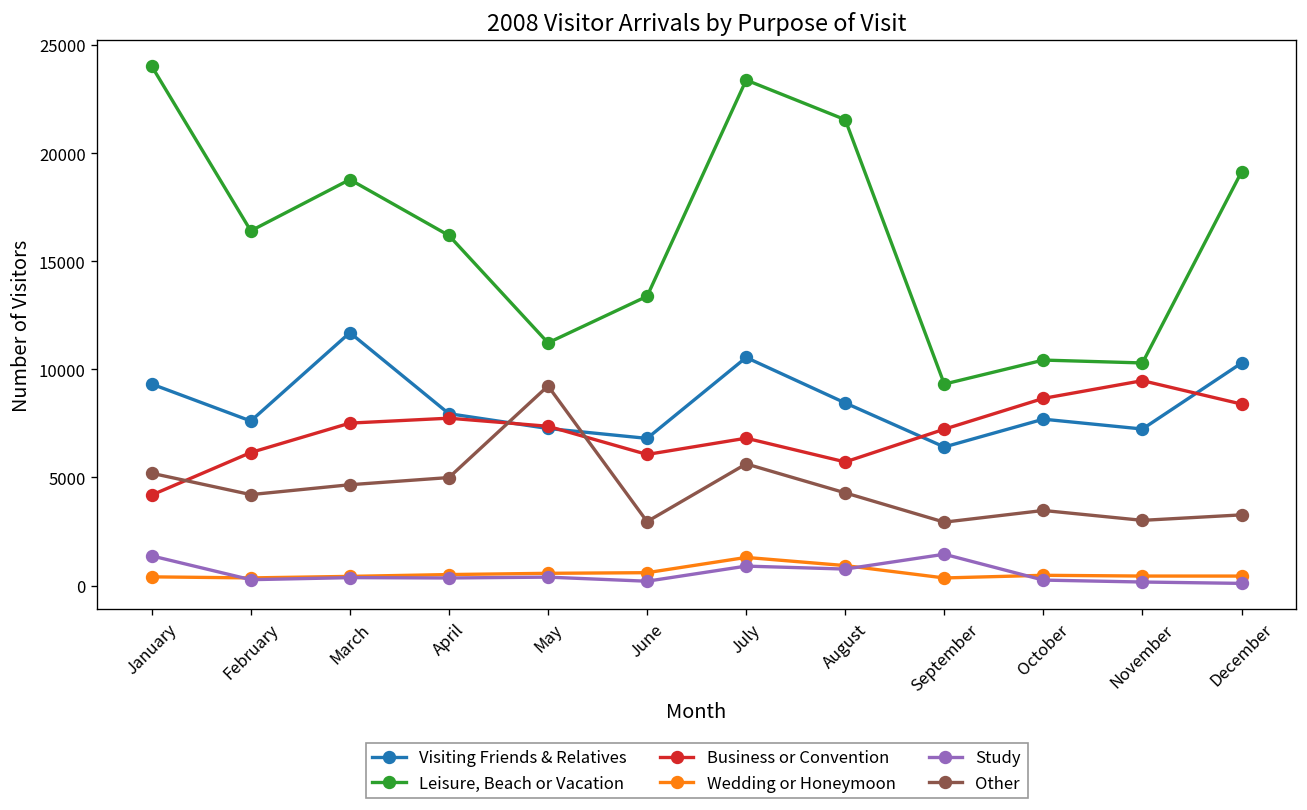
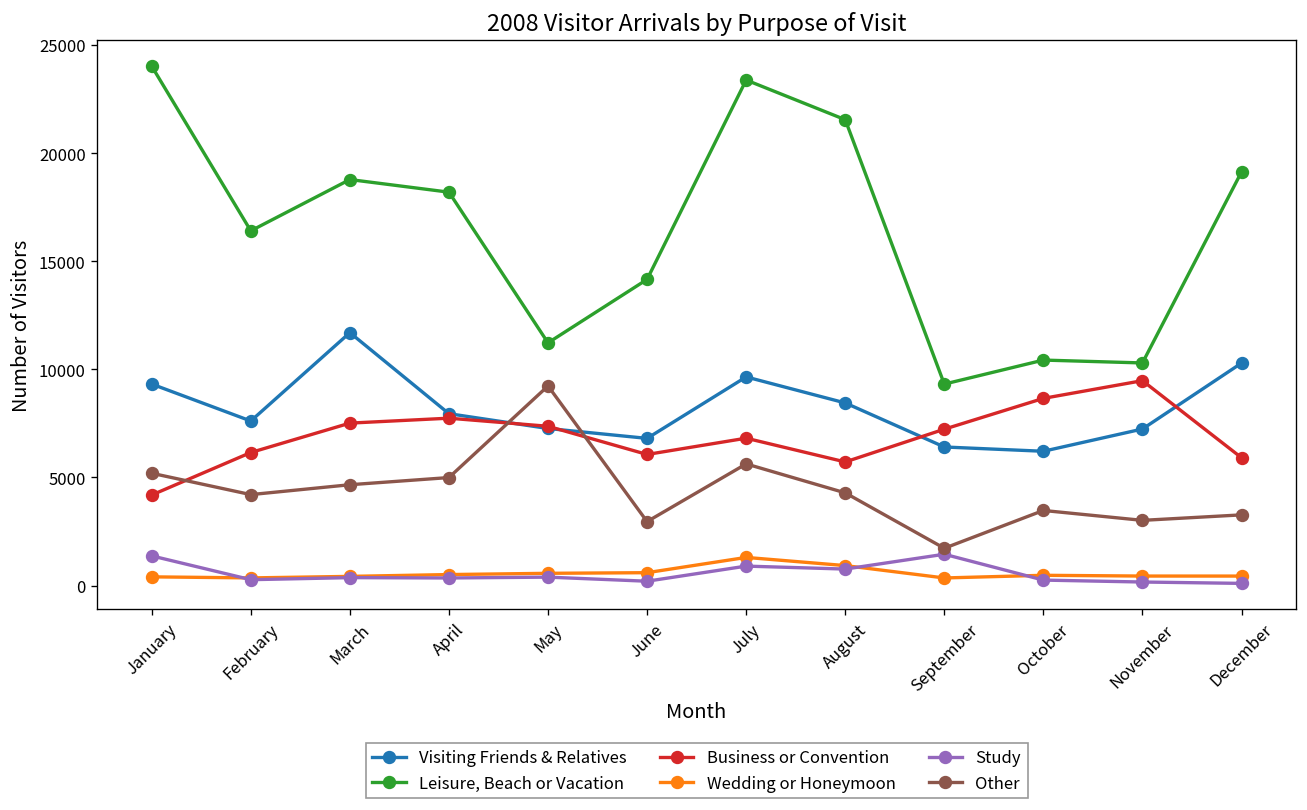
  {
    "Visiting Friends & Relatives": {
      "January": 9300,
      "February": 7600,
      "March": 11700,
      "April": 7900,
      "June": 6800,
-     "July": 10500,
+     "July": 9700,
      "August": 8400,
      "September": 6400,
-     "October": 7700,
+     "October": 6200,
      "November": 7200,
      "December": 10300
    },
    "Leisure, Beach or Vacation": {
      "January": 24000,
      "February": 16400,
      "March": 18800,
-     "April": 16200,
+     "April": 18200,
      "May": 11200,
-     "June": 13400,
+     "June": 14200,
      "July": 23400,
      "August": 21500,
      "September": 9300,
      "October": 10400,
      "November": 10300,
      "December": 19100
    },
    "Business or Convention": {
      "January": 4200,
      "February": 6200,
      "March": 7500,
      "April": 7700,
      "June": 6100,
      "July": 6800,
      "August": 5700,
      "September": 7200,
      "October": 8700,
      "November": 9500,
-     "December": 8400
+     "December": 5900
    },
    "Wedding or Honeymoon": {
      "January": 400,
      "April": 500,
      "May": 600,
      "June": 600,
      "July": 1300,
      "August": 900,
      "September": 400,
      "October": 500,
      "November": 400,
      "December": 400
    },
    "Study": {
      "January": 1400,
      "April": 400,
      "May": 400,
      "June": 200,
      "July": 900,
      "August": 800,
      "September": 1400,
      "October": 300,
      "November": 200,
      "December": 100
    },
    "Other": {
      "January": 5200,
      "February": 4200,
      "March": 4700,
      "April": 5000,
      "May": 9200,
      "June": 3000,
      "July": 5600,
      "August": 4300,
-     "September": 2900,
+     "September": 1700,
      "October": 3500,
      "November": 3000,
      "December": 3300
    }
  }
